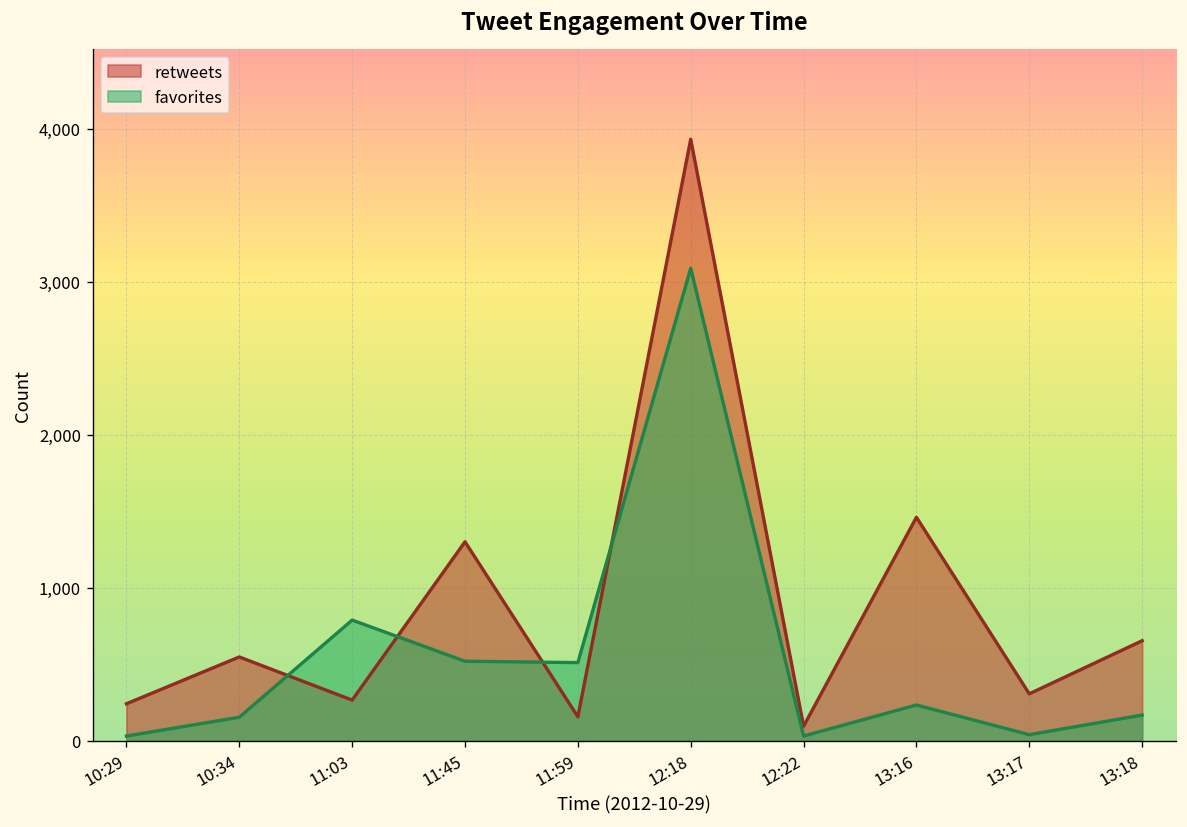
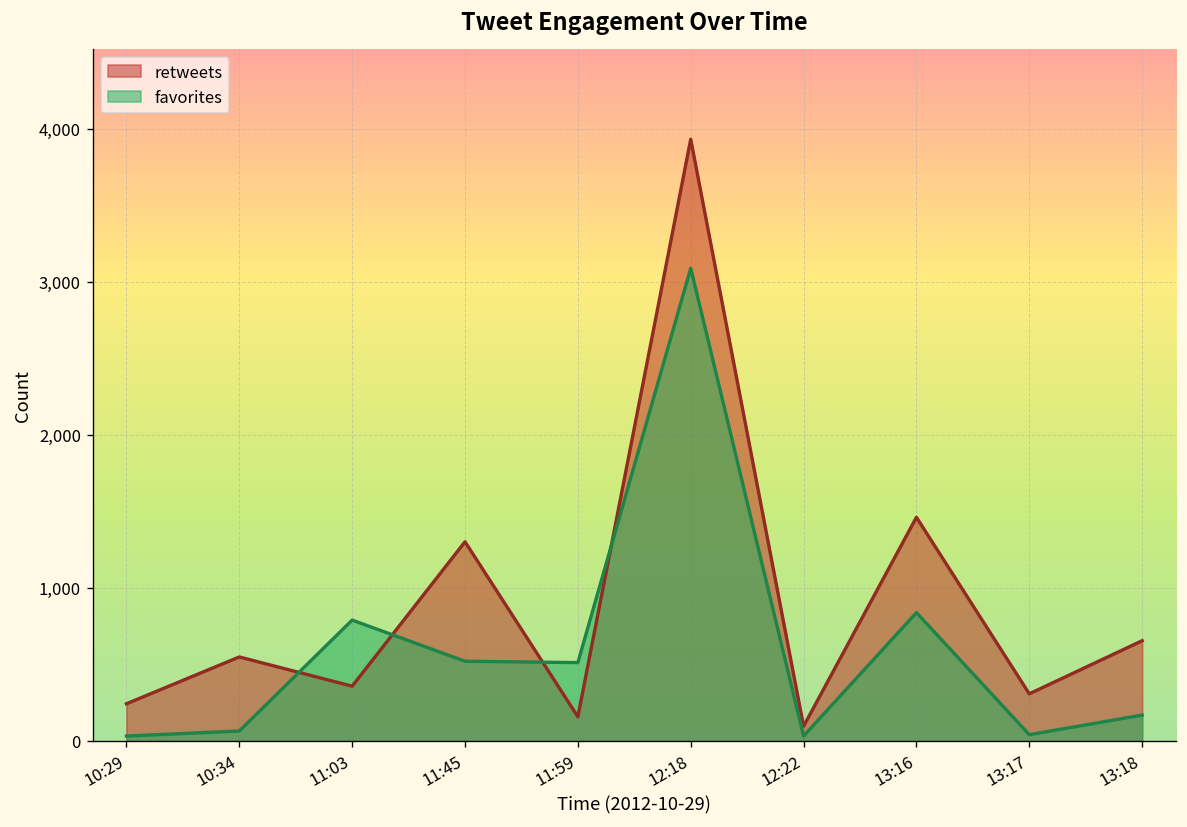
  {
    "retweets": {
      "10:29": "240",
      "10:34": "550",
-     "11:03": "270",
+     "11:03": "360",
      "11:45": "1,300",
      "11:59": "160",
      "12:18": "3,930",
      "12:22": "100",
      "13:16": "1,460",
      "13:17": "310",
      "13:18": "650"
    },
    "favorites": {
      "10:29": "30",
-     "10:34": "150",
+     "10:34": "60",
      "11:03": "790",
      "11:45": "520",
      "11:59": "510",
      "12:18": "3,090",
      "12:22": "30",
-     "13:16": "230",
+     "13:16": "840",
      "13:17": "40",
      "13:18": "170"
    }
  }
